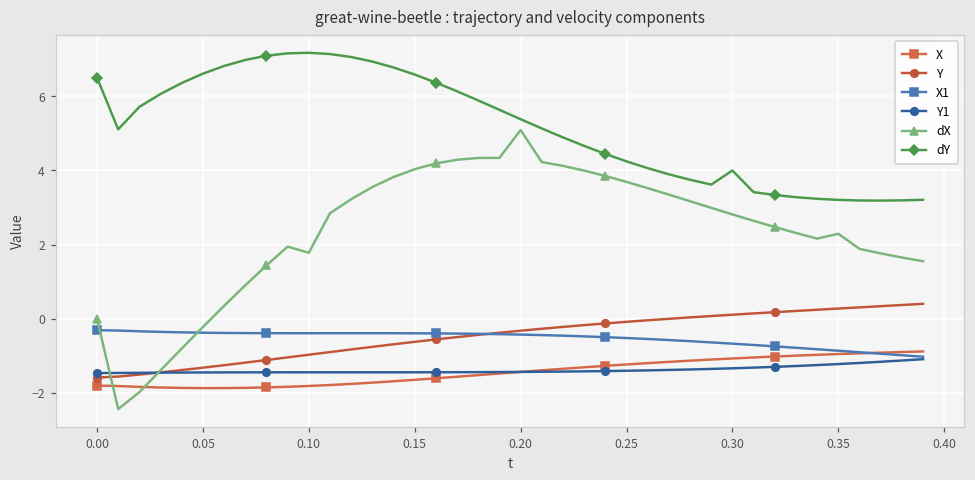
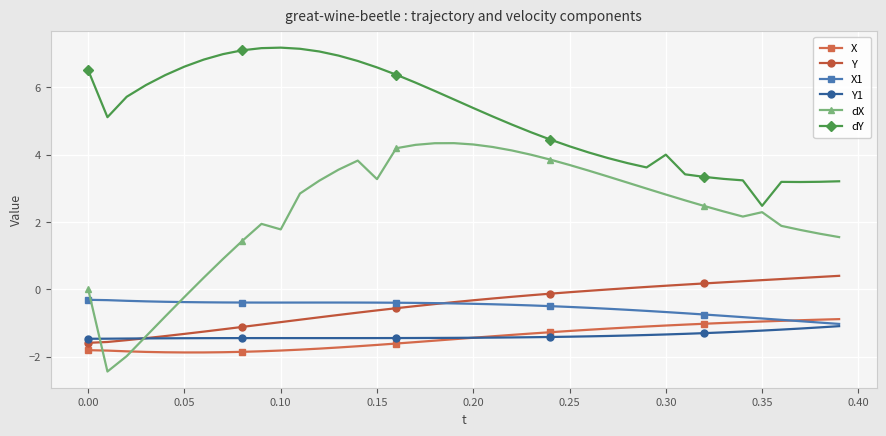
  {
    "dX": {
      "0.00": 0.0,
      "0.05": -0.2,
      "0.10": 1.8,
-     "0.15": 4.0,
-     "0.20": 5.1,
+     "0.15": 3.3,
+     "0.20": 4.3,
      "0.25": 3.7,
      "0.30": 2.8,
      "0.35": 2.3
    },
    "dY": {
      "0.00": 6.5,
      "0.05": 6.6,
      "0.10": 7.2,
      "0.15": 6.6,
      "0.20": 5.4,
      "0.25": 4.2,
      "0.30": 4.0,
-     "0.35": 3.2
+     "0.35": 2.5
    }
  }
